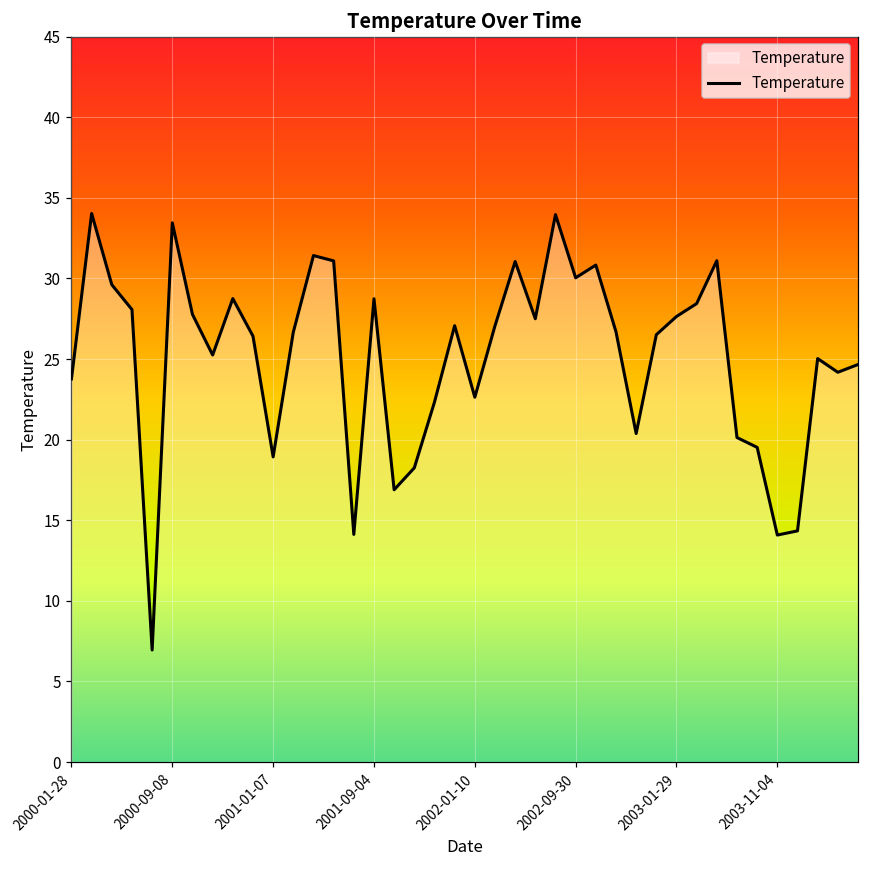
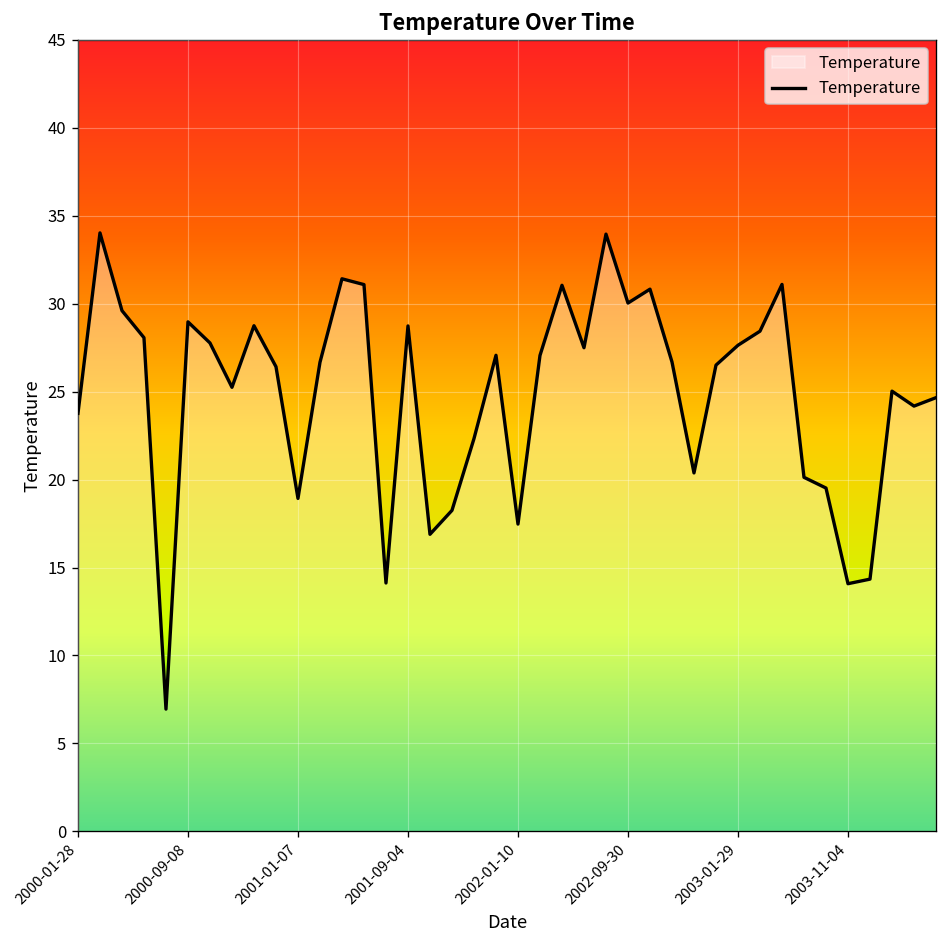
  {
    "2000-01-28": 23.8,
-   "2000-09-08": 33.5,
+   "2000-09-08": 29.0,
    "2001-01-07": 18.9,
    "2001-09-04": 28.7,
-   "2002-01-10": 22.6,
+   "2002-01-10": 17.5,
    "2002-09-30": 30.0,
    "2003-01-29": 27.6,
    "2003-11-04": 14.1
  }
